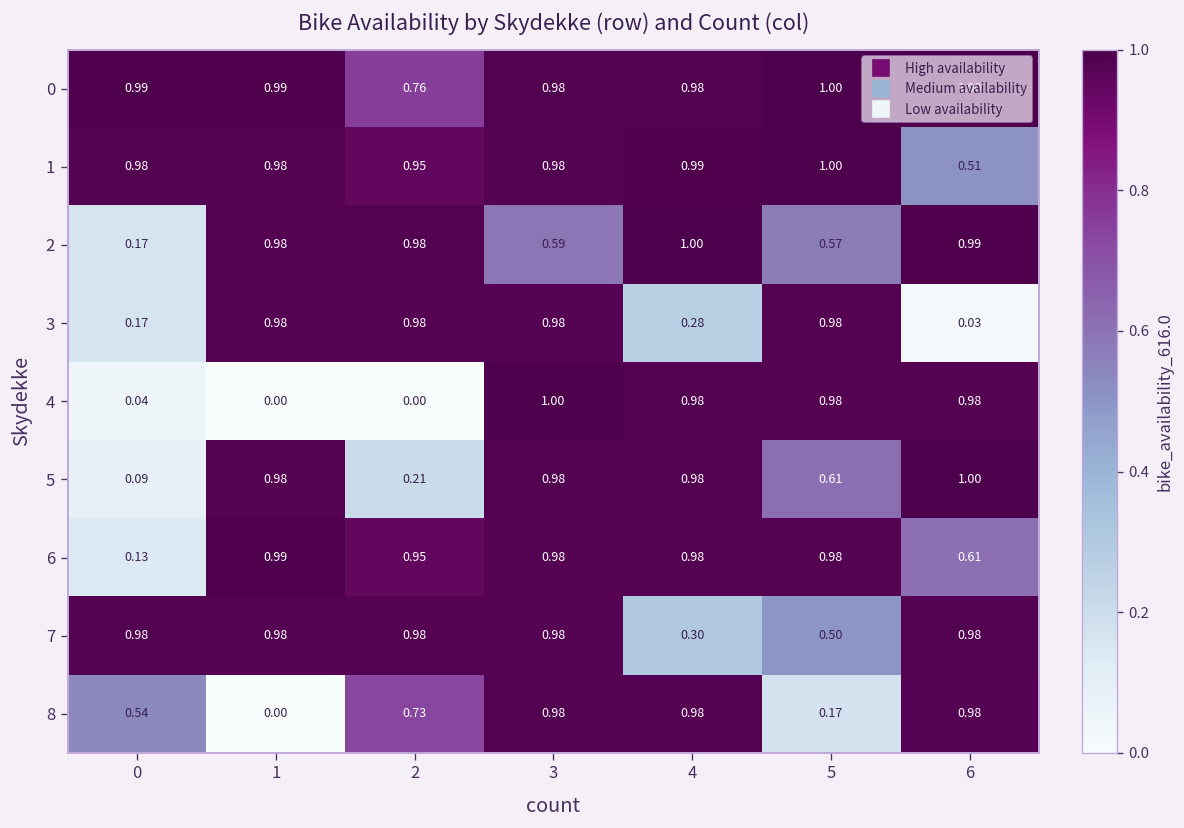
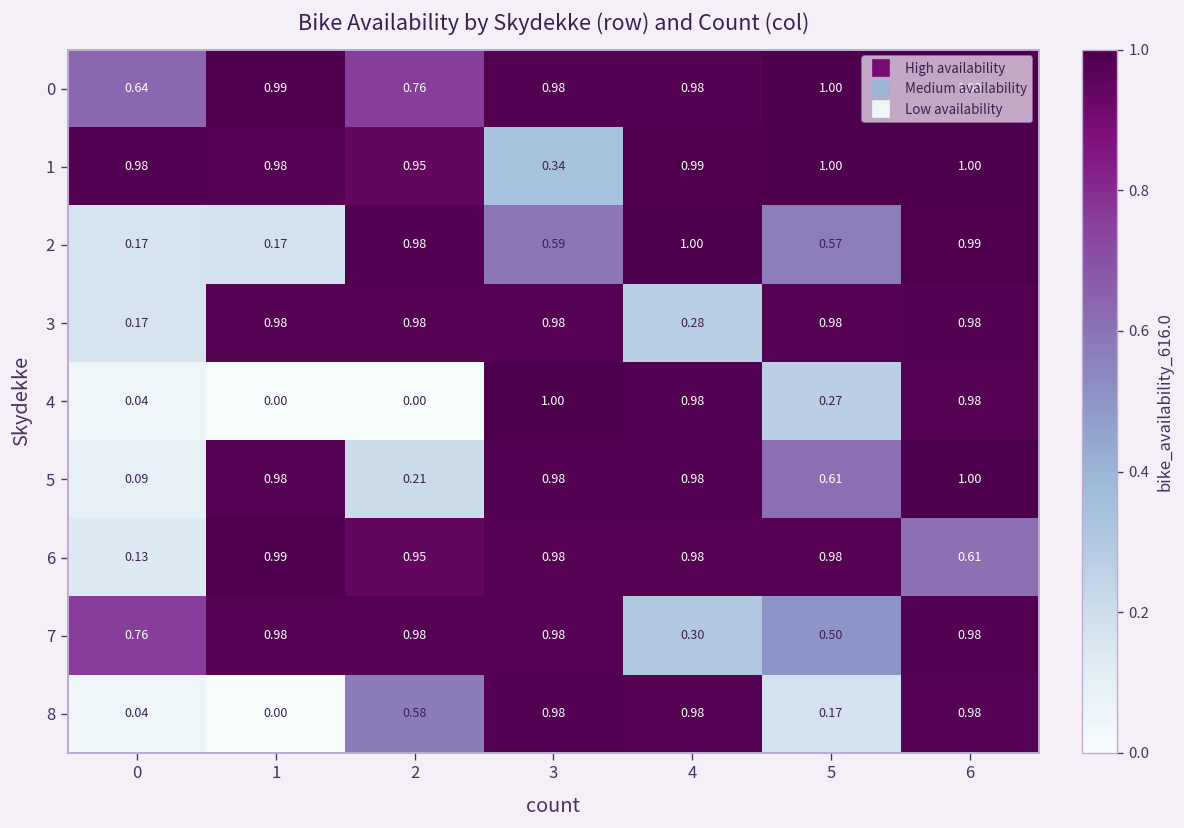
  {
    "0": {
-     "0": 0.99,
+     "0": 0.64,
      "1": 0.99,
      "2": 0.76,
      "3": 0.98,
      "4": 0.98,
      "5": 1.00
    },
    "1": {
      "0": 0.98,
      "1": 0.98,
      "2": 0.95,
-     "3": 0.98,
+     "3": 0.34,
      "4": 0.99,
      "5": 1.00,
-     "6": 0.51
+     "6": 1.00
    },
    "2": {
      "0": 0.17,
-     "1": 0.98,
+     "1": 0.17,
      "2": 0.98,
      "3": 0.59,
      "4": 1.00,
      "5": 0.57,
      "6": 0.99
    },
    "3": {
      "0": 0.17,
      "1": 0.98,
      "2": 0.98,
      "3": 0.98,
      "4": 0.28,
      "5": 0.98,
-     "6": 0.03
+     "6": 0.98
    },
    "4": {
      "0": 0.04,
      "1": 0.00,
      "2": 0.00,
      "3": 1.00,
      "4": 0.98,
-     "5": 0.98,
+     "5": 0.27,
      "6": 0.98
    },
    "5": {
      "0": 0.09,
      "1": 0.98,
      "2": 0.21,
      "3": 0.98,
      "4": 0.98,
      "5": 0.61,
      "6": 1.00
    },
    "6": {
      "0": 0.13,
      "1": 0.99,
      "2": 0.95,
      "3": 0.98,
      "4": 0.98,
      "5": 0.98,
      "6": 0.61
    },
    "7": {
-     "0": 0.98,
+     "0": 0.76,
      "1": 0.98,
      "2": 0.98,
      "3": 0.98,
      "4": 0.30,
      "5": 0.50,
      "6": 0.98
    },
    "8": {
-     "0": 0.54,
+     "0": 0.04,
      "1": 0.00,
-     "2": 0.73,
+     "2": 0.58,
      "3": 0.98,
      "4": 0.98,
      "5": 0.17,
      "6": 0.98
    }
  }
